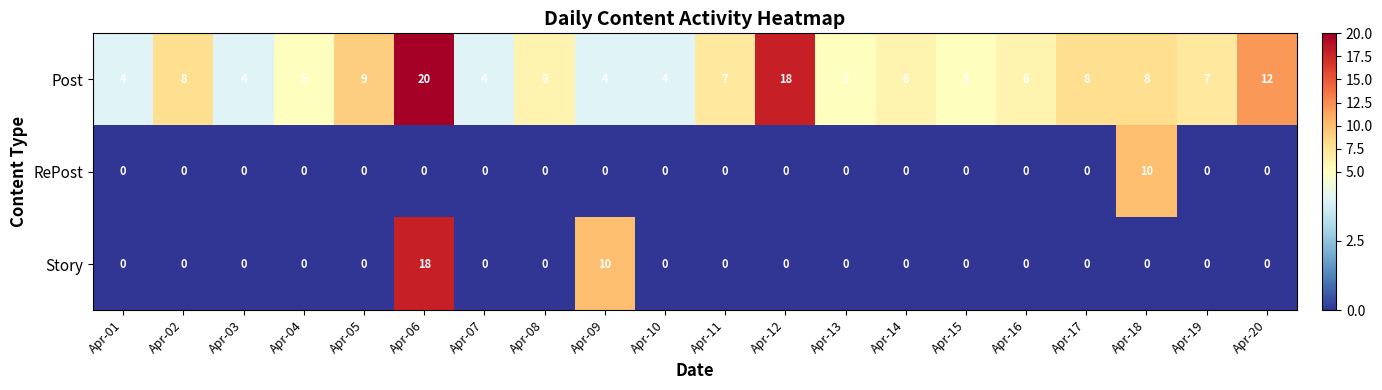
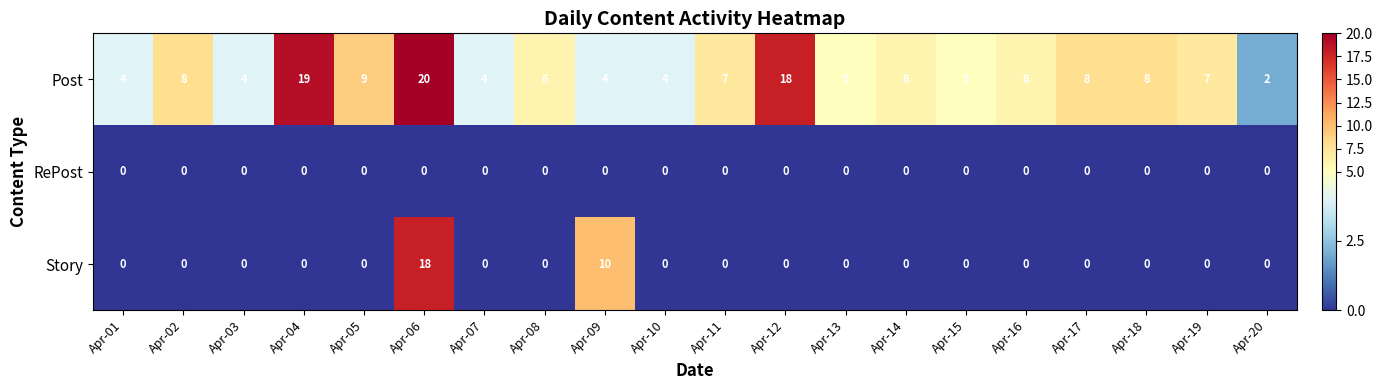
  {
    "Post": {
      "Apr-02": 8,
-     "Apr-04": 5,
+     "Apr-04": 19,
      "Apr-05": 9,
      "Apr-06": 20,
      "Apr-08": 6,
      "Apr-11": 7,
      "Apr-12": 18,
      "Apr-13": 5,
      "Apr-14": 6,
      "Apr-15": 5,
      "Apr-16": 6,
      "Apr-17": 8,
      "Apr-18": 8,
      "Apr-19": 7,
-     "Apr-20": 12
+     "Apr-20": 2
    },
    "RePost": {
      "Apr-01": 0,
      "Apr-02": 0,
      "Apr-03": 0,
      "Apr-04": 0,
      "Apr-05": 0,
      "Apr-06": 0,
      "Apr-07": 0,
      "Apr-08": 0,
      "Apr-09": 0,
      "Apr-10": 0,
      "Apr-11": 0,
      "Apr-12": 0,
      "Apr-13": 0,
      "Apr-14": 0,
      "Apr-15": 0,
      "Apr-16": 0,
      "Apr-17": 0,
-     "Apr-18": 10,
+     "Apr-18": 0,
      "Apr-19": 0,
      "Apr-20": 0
    },
    "Story": {
      "Apr-01": 0,
      "Apr-02": 0,
      "Apr-03": 0,
      "Apr-04": 0,
      "Apr-05": 0,
      "Apr-06": 18,
      "Apr-07": 0,
      "Apr-08": 0,
      "Apr-09": 10,
      "Apr-10": 0,
      "Apr-11": 0,
      "Apr-12": 0,
      "Apr-13": 0,
      "Apr-14": 0,
      "Apr-15": 0,
      "Apr-16": 0,
      "Apr-17": 0,
      "Apr-18": 0,
      "Apr-19": 0,
      "Apr-20": 0
    }
  }
